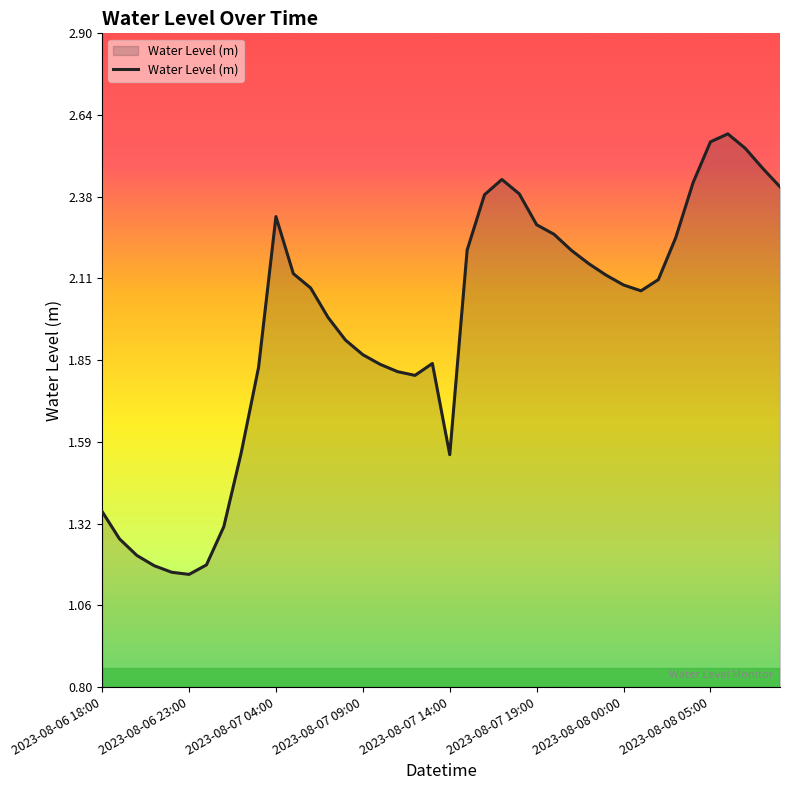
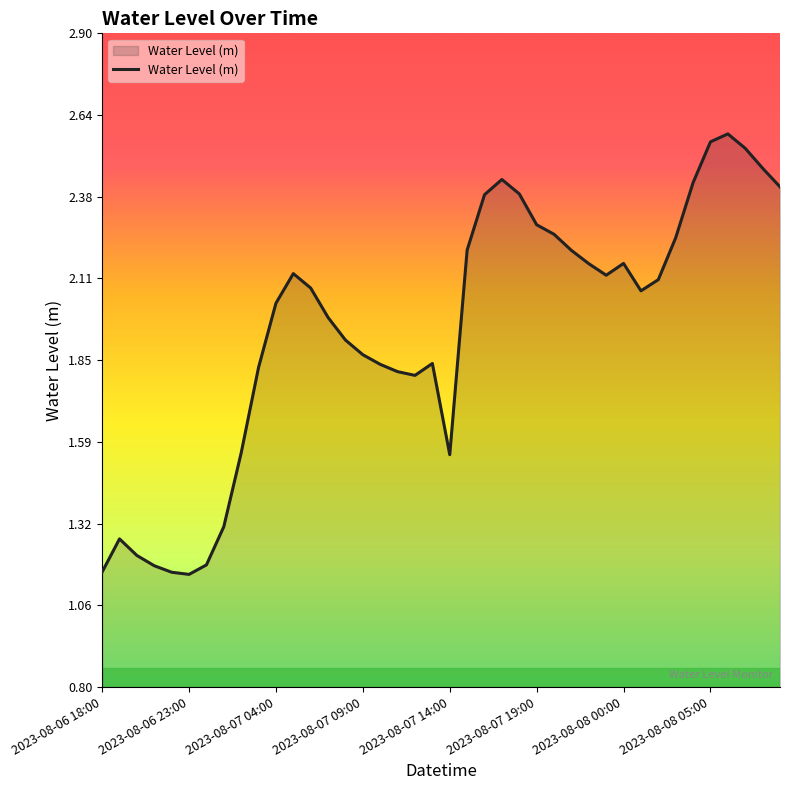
  {
-   "2023-08-06 18:00": 1.36,
+   "2023-08-06 18:00": 1.17,
    "2023-08-06 23:00": 1.16,
-   "2023-08-07 04:00": 2.31,
+   "2023-08-07 04:00": 2.03,
    "2023-08-07 09:00": 1.87,
    "2023-08-07 14:00": 1.55,
    "2023-08-07 19:00": 2.29,
-   "2023-08-08 00:00": 2.09,
+   "2023-08-08 00:00": 2.16,
    "2023-08-08 05:00": 2.55
  }
